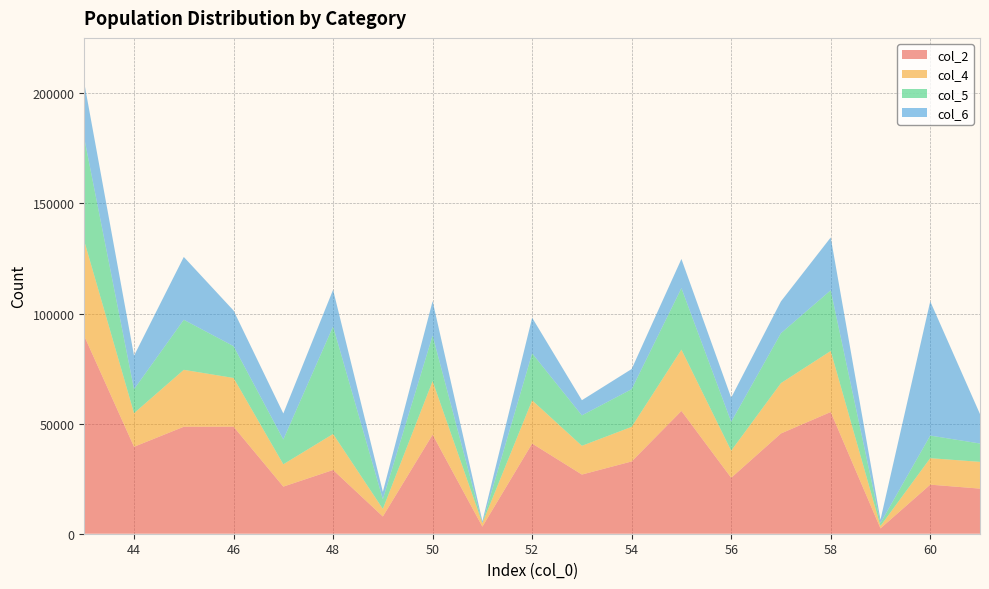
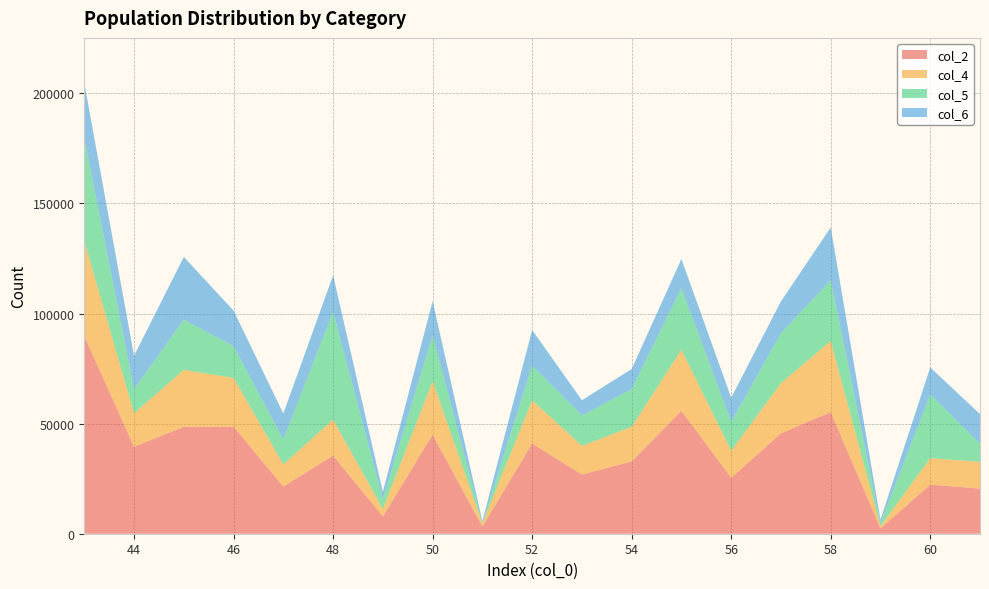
  {
    "col_2": {
      "44": 39000,
      "46": 49000,
-     "48": 29000,
+     "48": 35000,
      "50": 45000,
      "52": 41000,
      "54": 33000,
      "56": 25000,
      "58": 55000,
      "60": 22000
    },
    "col_4": {
      "44": 15000,
      "46": 22000,
      "48": 16000,
      "50": 24000,
      "52": 20000,
      "54": 16000,
      "56": 12000,
-     "58": 28000,
+     "58": 32000,
      "60": 12000
    },
    "col_5": {
      "44": 11000,
      "46": 14000,
      "48": 49000,
      "50": 21000,
-     "52": 21000,
+     "52": 16000,
      "54": 17000,
      "56": 13000,
      "58": 28000,
-     "60": 10000
+     "60": 29000
    },
    "col_6": {
      "44": 15000,
      "46": 16000,
      "48": 17000,
      "50": 16000,
      "52": 16000,
      "54": 9000,
      "56": 11000,
      "58": 24000,
-     "60": 61000
+     "60": 12000
    }
  }
